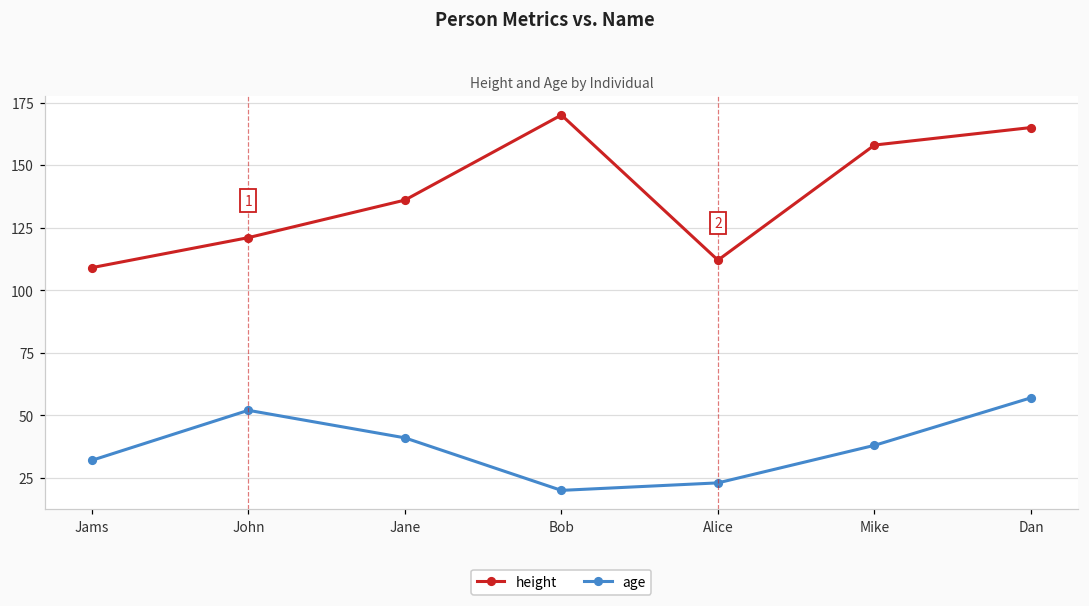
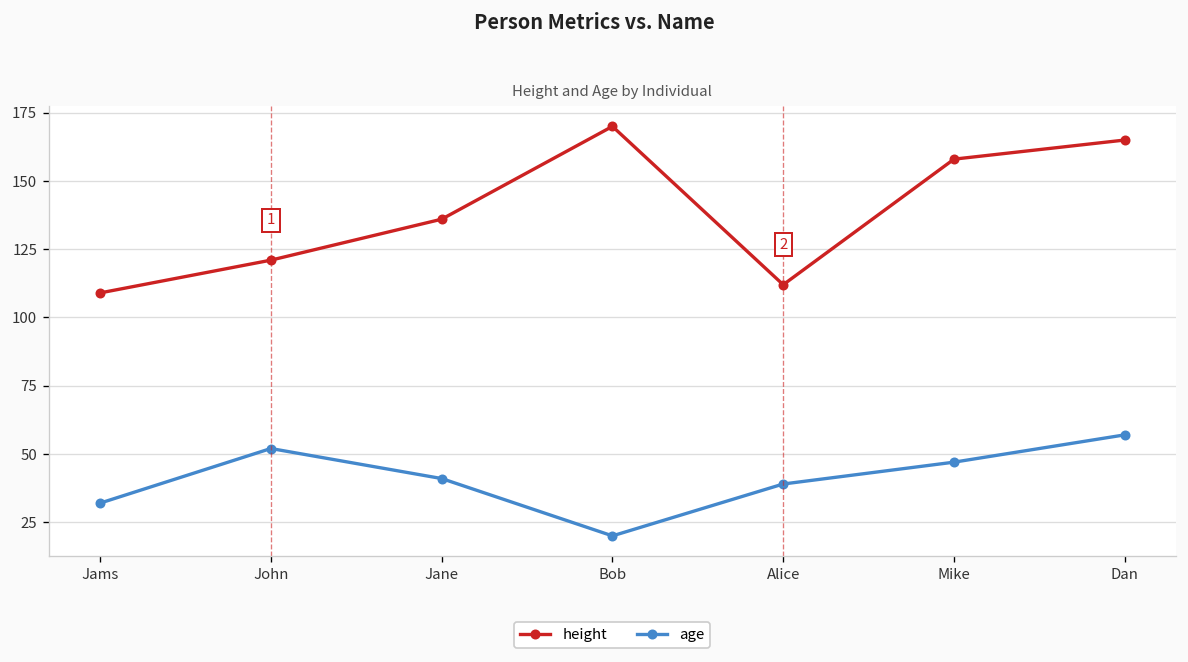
  {
    "height": {
      "Jams": 109,
      "John": 121,
      "Jane": 136,
      "Bob": 170,
      "Alice": 112,
      "Mike": 158,
      "Dan": 165
    },
    "age": {
      "Jams": 32,
      "John": 52,
      "Jane": 41,
      "Bob": 20,
-     "Alice": 23,
-     "Mike": 38,
+     "Alice": 39,
+     "Mike": 47,
      "Dan": 57
    }
  }
